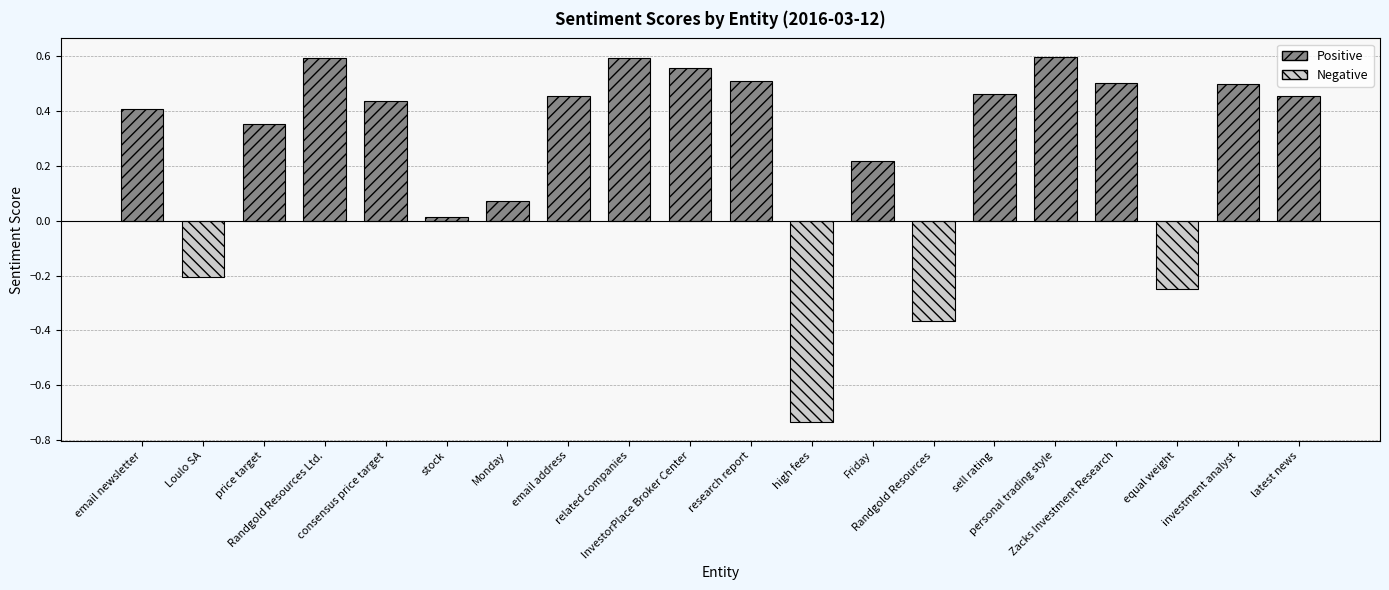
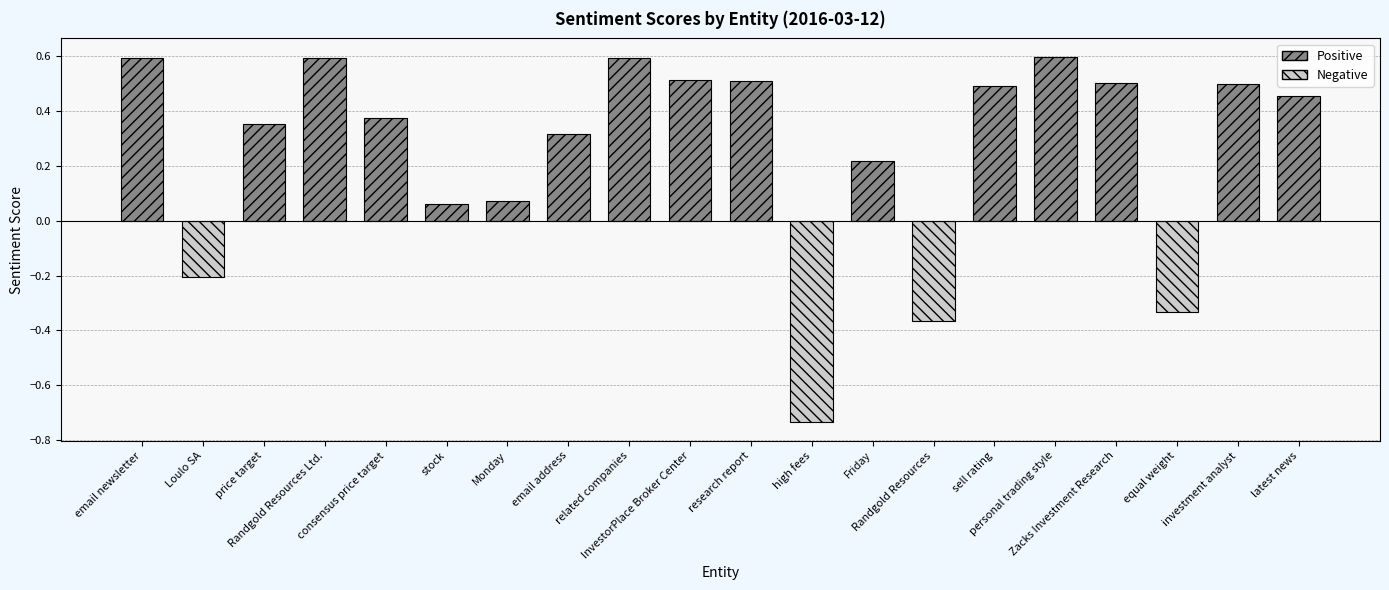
  {
-   "email newsletter": 0.41,
+   "email newsletter": 0.59,
    "Loulo SA": -0.20,
    "price target": 0.35,
    "Randgold Resources Ltd.": 0.59,
-   "consensus price target": 0.44,
-   "stock": 0.01,
+   "consensus price target": 0.38,
+   "stock": 0.06,
    "Monday": 0.07,
-   "email address": 0.46,
+   "email address": 0.32,
    "related companies": 0.59,
-   "InvestorPlace Broker Center": 0.56,
+   "InvestorPlace Broker Center": 0.51,
    "research report": 0.51,
    "high fees": -0.74,
    "Friday": 0.22,
    "Randgold Resources": -0.37,
-   "sell rating": 0.46,
+   "sell rating": 0.49,
    "personal trading style": 0.60,
    "Zacks Investment Research": 0.50,
-   "equal weight": -0.25,
+   "equal weight": -0.33,
    "investment analyst": 0.50,
    "latest news": 0.46
  }
